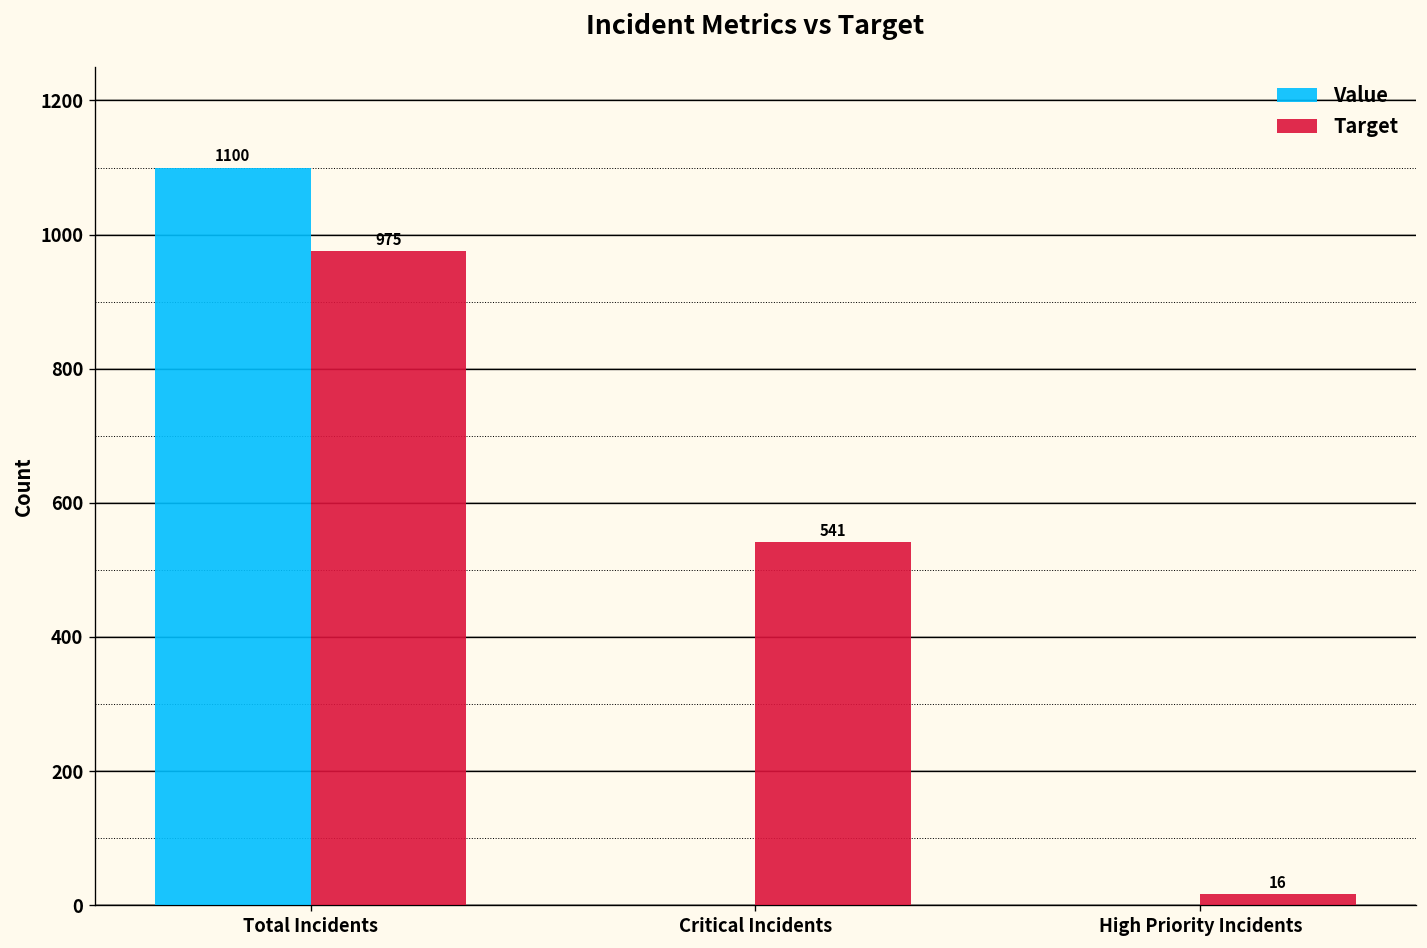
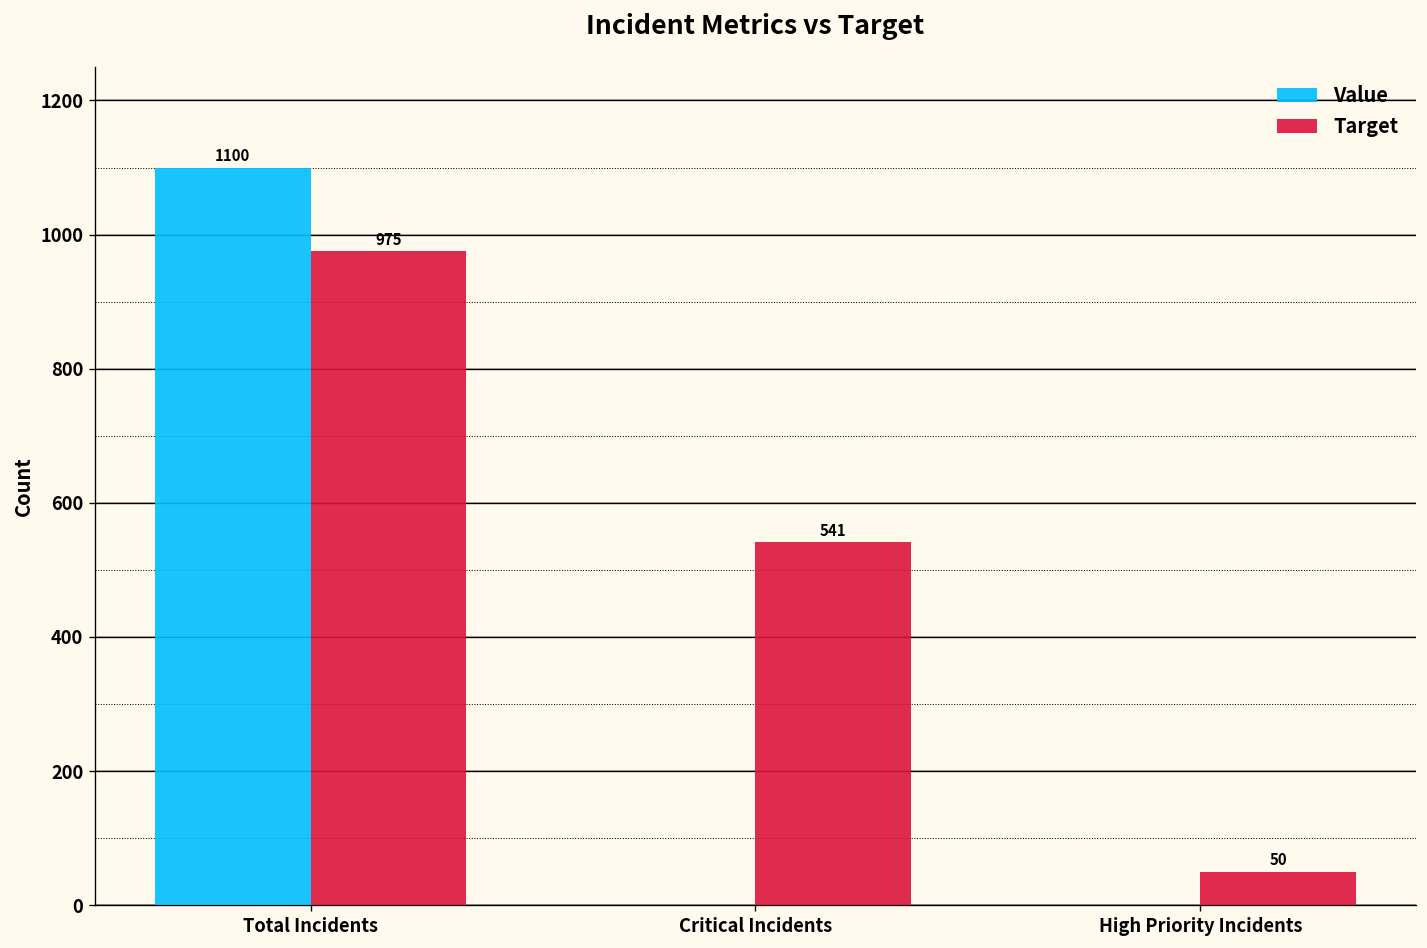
  {
    "Value": {
      "Total Incidents": 1100
    },
    "Target": {
      "Total Incidents": 975,
      "Critical Incidents": 541,
-     "High Priority Incidents": 16
+     "High Priority Incidents": 50
    }
  }
